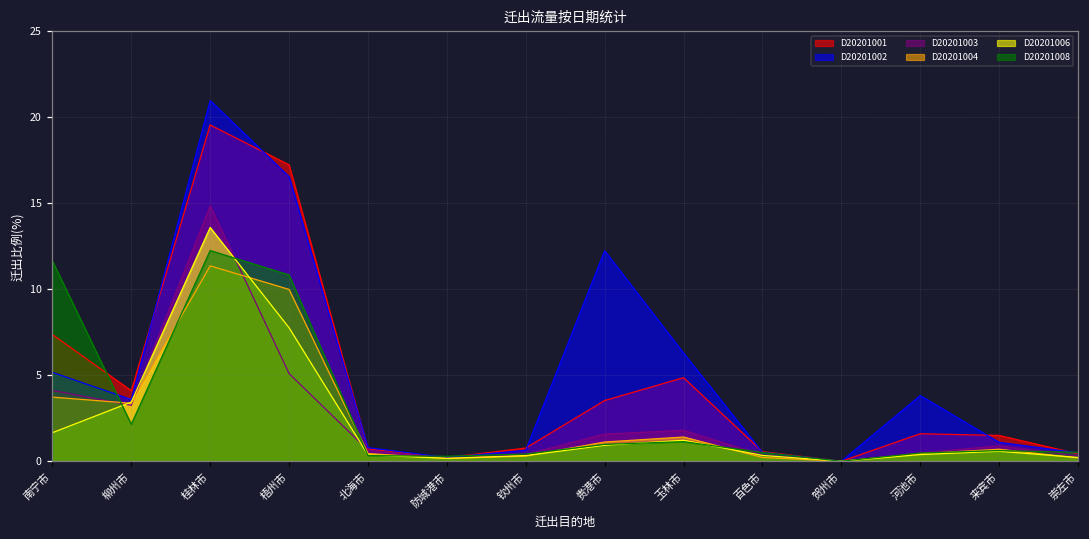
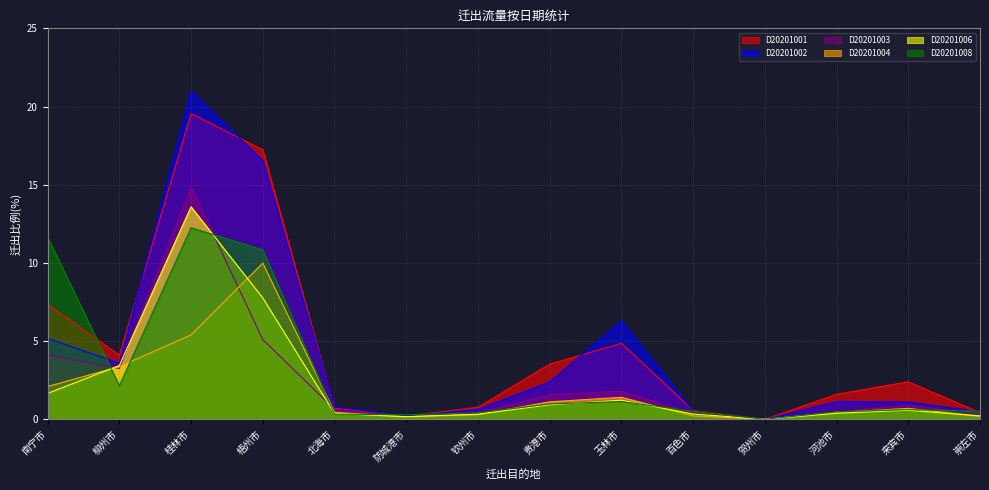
  {
    "D20201001": {
      "南宁市": 7.4,
      "柳州市": 4.1,
      "桂林市": 19.6,
      "梧州市": 17.2,
      "贵港市": 3.5,
      "玉林市": 4.9,
      "河池市": 1.6,
-     "来宾市": 1.5
+     "来宾市": 2.4
    },
    "D20201002": {
      "南宁市": 5.2,
      "桂林市": 21.0,
      "梧州市": 16.5,
-     "贵港市": 12.2,
+     "贵港市": 2.4,
      "玉林市": 6.3,
-     "河池市": 3.8,
+     "河池市": 1.1,
      "来宾市": 1.1
    },
    "D20201003": {
      "南宁市": 4.1,
      "桂林市": 14.9,
      "梧州市": 5.1,
      "贵港市": 1.6,
      "玉林市": 1.8,
      "来宾市": 0.9
    },
    "D20201004": {
-     "南宁市": 3.7,
-     "桂林市": 11.4,
+     "南宁市": 2.1,
+     "桂林市": 5.4,
      "梧州市": 10.0,
      "玉林市": 1.4
    },
    "D20201006": {
      "南宁市": 1.7,
      "桂林市": 13.6,
      "梧州市": 7.8
    },
    "D20201008": {
      "南宁市": 11.7,
      "柳州市": 2.2,
      "桂林市": 12.3,
      "梧州市": 10.8
    }
  }
